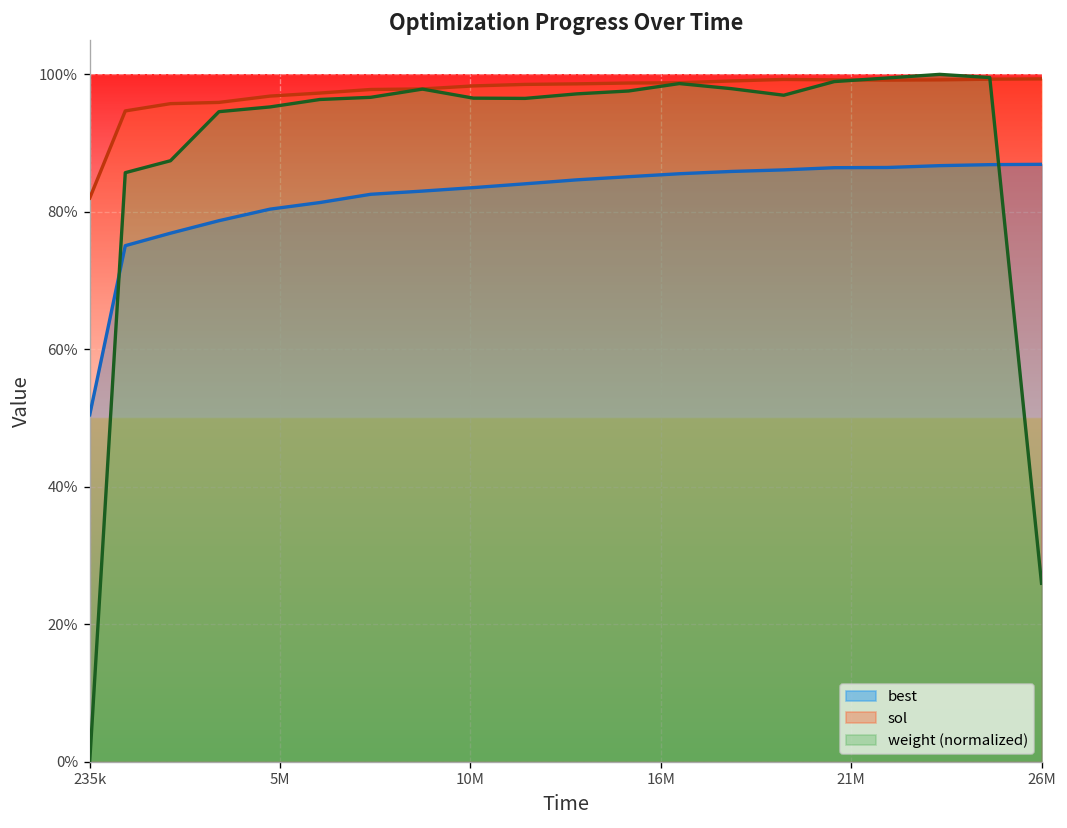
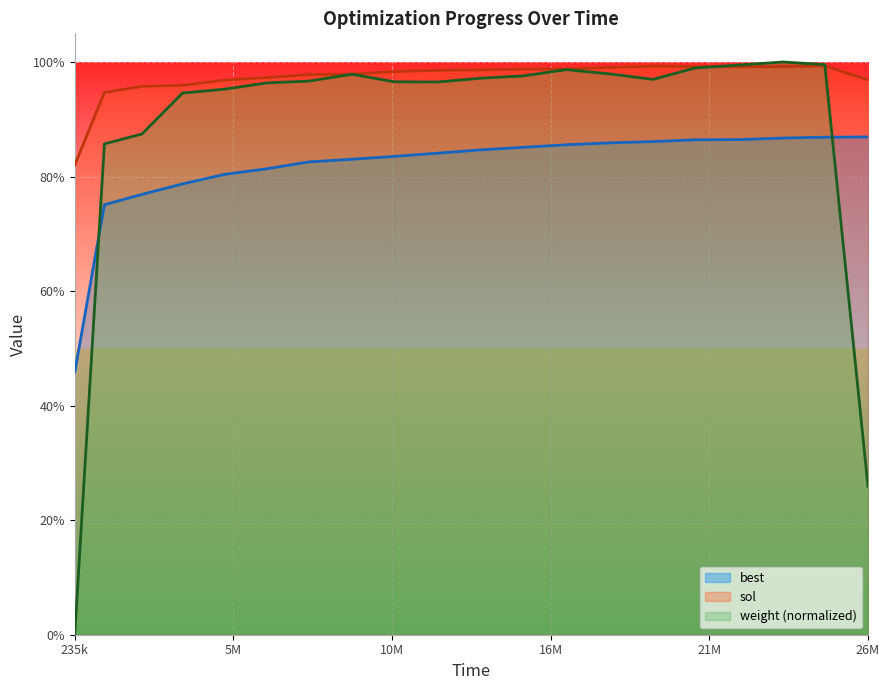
  {
    "best": {
-     "235k": "50%",
+     "235k": "46%",
      "26M": "87%"
    },
    "sol": {
      "235k": "82%",
-     "26M": "99%"
+     "26M": "97%"
    },
    "weight (normalized)": {
      "235k": "0%",
      "26M": "26%"
    }
  }
